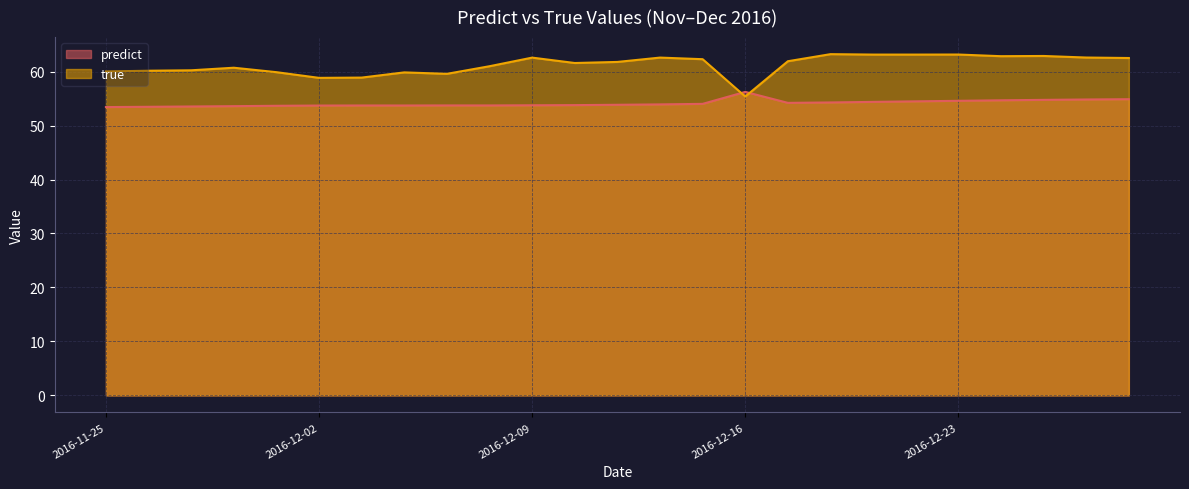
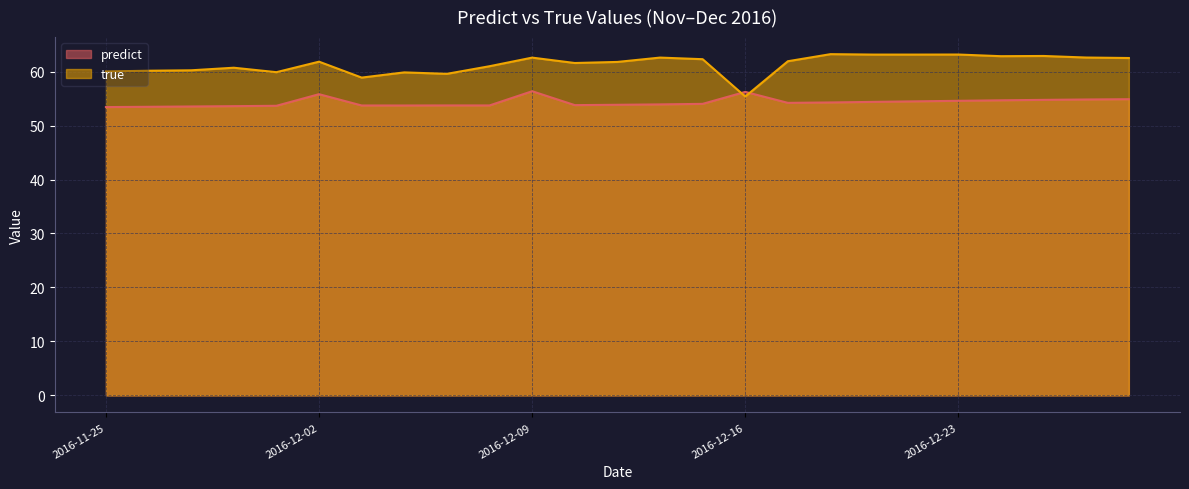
  {
    "predict": {
      "2016-11-25": 53,
-     "2016-12-02": 54,
-     "2016-12-09": 54,
+     "2016-12-02": 56,
+     "2016-12-09": 56,
      "2016-12-16": 56,
      "2016-12-23": 55
    },
    "true": {
-     "2016-12-02": 59,
+     "2016-12-02": 62,
      "2016-12-09": 63,
      "2016-12-16": 55,
      "2016-12-23": 63
    }
  }
